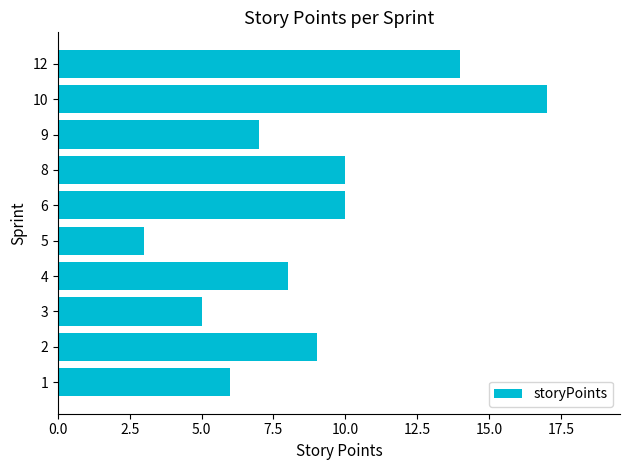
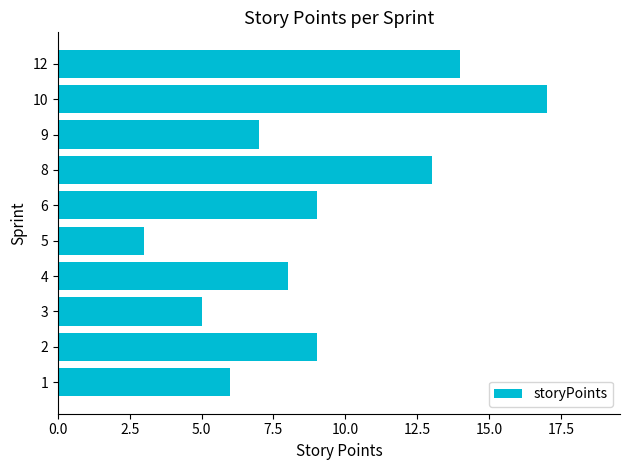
  {
    "12": 14,
    "10": 17,
    "9": 7,
-   "8": 10,
-   "6": 10,
+   "8": 13,
+   "6": 9,
    "5": 3,
    "4": 8,
    "3": 5,
    "2": 9,
    "1": 6
  }
